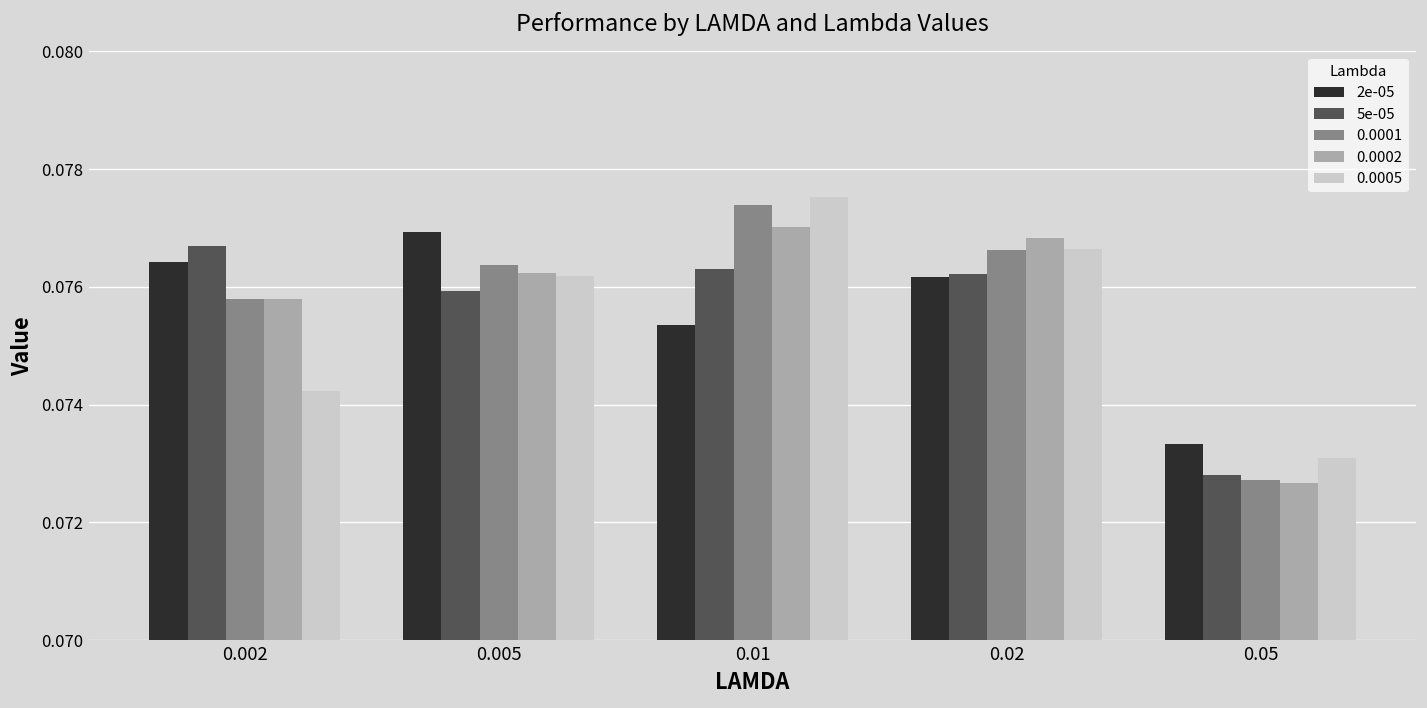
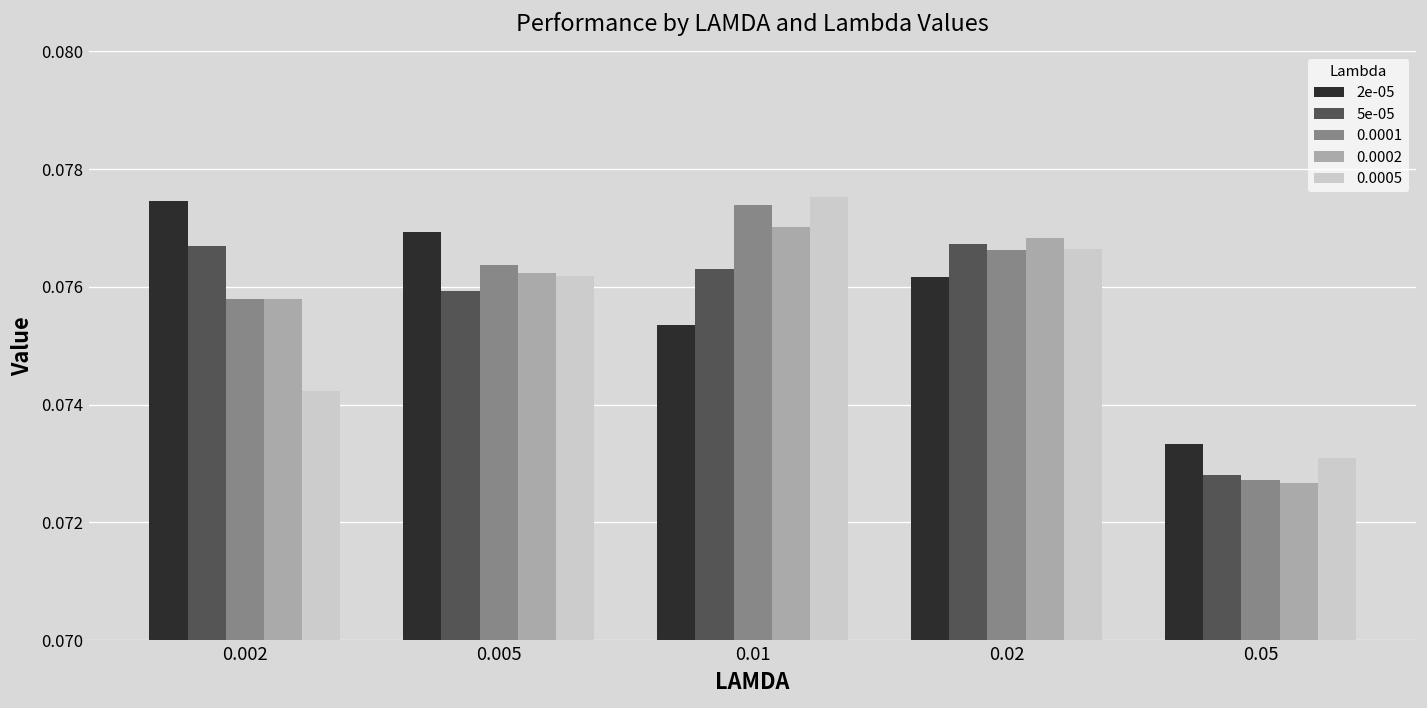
  {
    "2e-05": {
-     "0.002": 0.0764,
+     "0.002": 0.0775,
      "0.005": 0.0769,
      "0.01": 0.0754,
      "0.02": 0.0762,
      "0.05": 0.0733
    },
    "5e-05": {
      "0.002": 0.0767,
      "0.005": 0.0759,
      "0.01": 0.0763,
-     "0.02": 0.0762,
+     "0.02": 0.0767,
      "0.05": 0.0728
    }
  }
